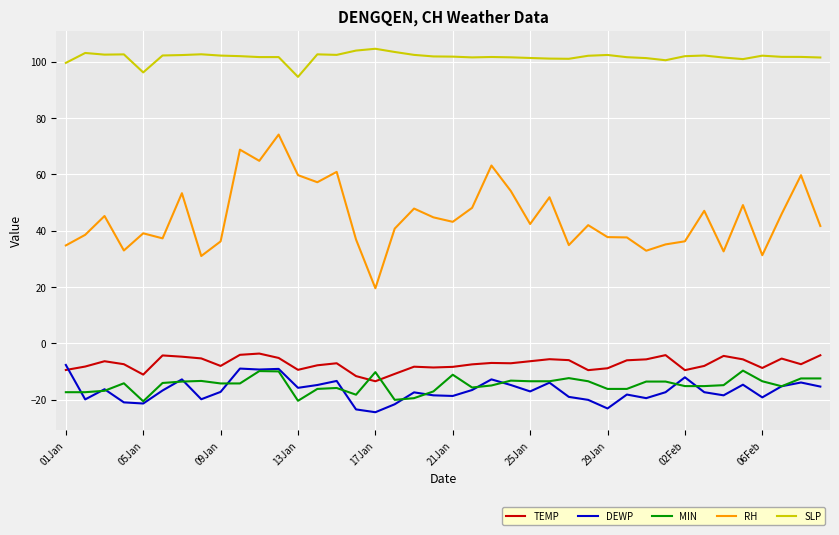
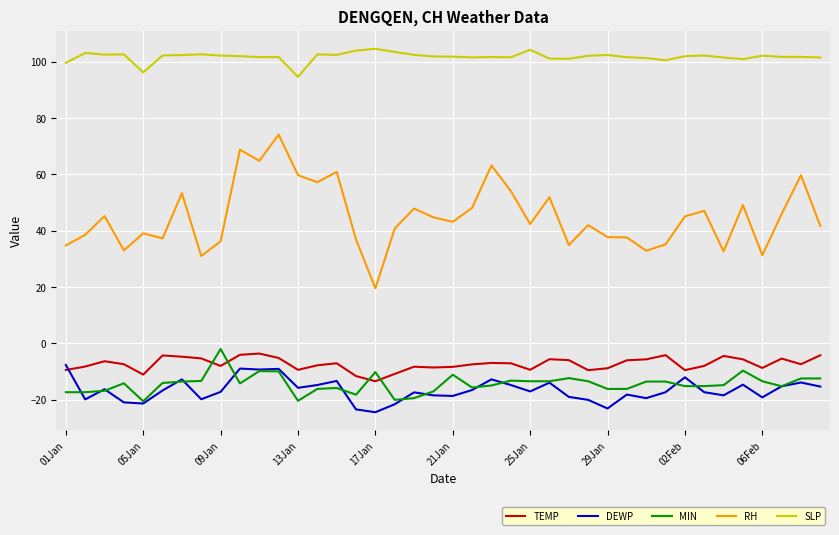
  {
    "TEMP": {
      "01Jan": -10,
      "05Jan": -11,
      "09Jan": -8,
      "13Jan": -9,
      "17Jan": -14,
      "21Jan": -8,
-     "25Jan": -6,
+     "25Jan": -9,
      "29Jan": -9,
      "02Feb": -10,
      "06Feb": -9
    },
    "DEWP": {
      "01Jan": -8,
      "09Jan": -17,
      "13Jan": -16,
      "17Jan": -25,
      "21Jan": -19,
      "25Jan": -17,
      "29Jan": -23,
      "02Feb": -12,
      "06Feb": -19
    },
    "MIN": {
      "01Jan": -17,
-     "09Jan": -14,
+     "09Jan": -2,
      "13Jan": -20,
      "17Jan": -10,
      "21Jan": -11,
      "25Jan": -14,
      "29Jan": -16,
      "02Feb": -15,
      "06Feb": -14
    },
    "RH": {
      "01Jan": 35,
      "05Jan": 39,
      "09Jan": 36,
      "13Jan": 60,
      "17Jan": 20,
      "21Jan": 43,
      "25Jan": 42,
      "29Jan": 38,
-     "02Feb": 36,
+     "02Feb": 45,
      "06Feb": 31
    },
    "SLP": {
      "01Jan": 100,
      "05Jan": 96,
      "09Jan": 102,
      "13Jan": 95,
      "17Jan": 105,
      "21Jan": 102,
-     "25Jan": 101,
+     "25Jan": 104,
      "29Jan": 102,
      "02Feb": 102,
      "06Feb": 102
    }
  }
